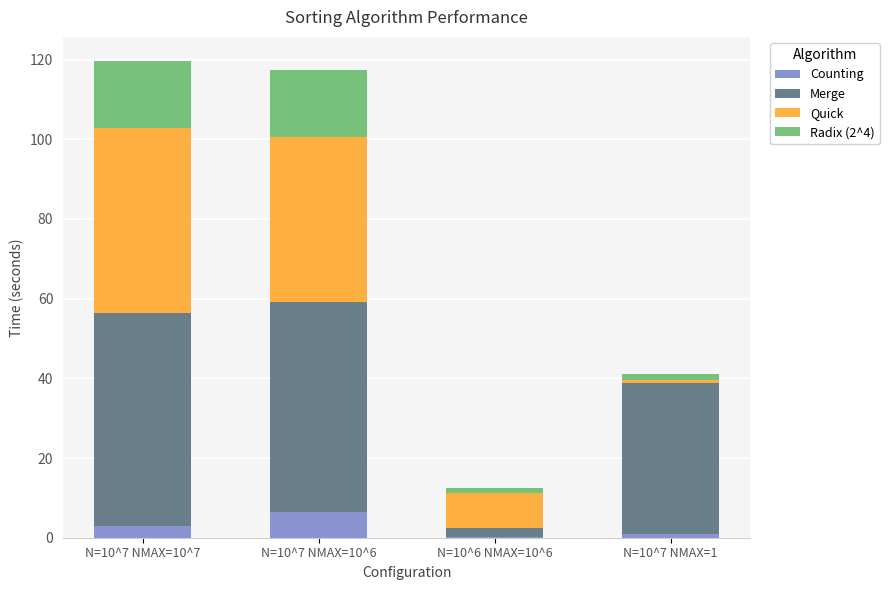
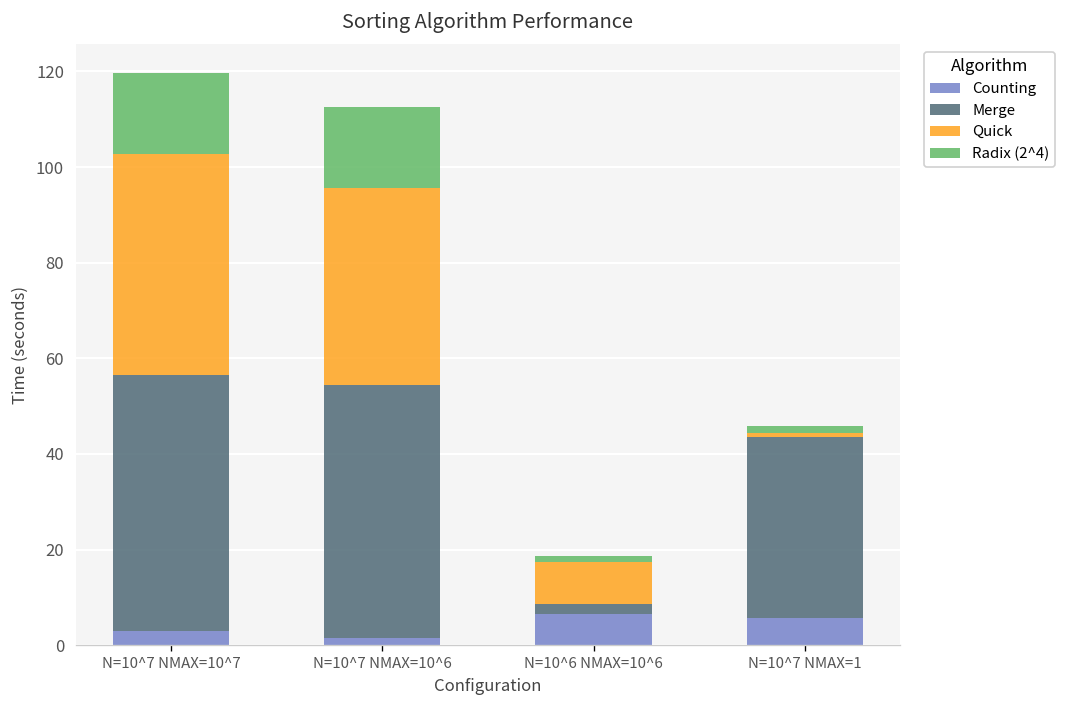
  {
    "Counting": {
      "N=10^7 NMAX=10^7": 3,
-     "N=10^7 NMAX=10^6": 6,
-     "N=10^6 NMAX=10^6": 0,
-     "N=10^7 NMAX=1": 1
+     "N=10^7 NMAX=10^6": 2,
+     "N=10^6 NMAX=10^6": 6,
+     "N=10^7 NMAX=1": 6
    },
    "Merge": {
      "N=10^7 NMAX=10^7": 53,
      "N=10^7 NMAX=10^6": 53,
      "N=10^6 NMAX=10^6": 2,
      "N=10^7 NMAX=1": 38
    },
    "Quick": {
      "N=10^7 NMAX=10^7": 46,
      "N=10^7 NMAX=10^6": 41,
      "N=10^6 NMAX=10^6": 9,
      "N=10^7 NMAX=1": 1
    },
    "Radix (2^4)": {
      "N=10^7 NMAX=10^7": 17,
      "N=10^7 NMAX=10^6": 17,
      "N=10^6 NMAX=10^6": 1,
      "N=10^7 NMAX=1": 2
    }
  }
